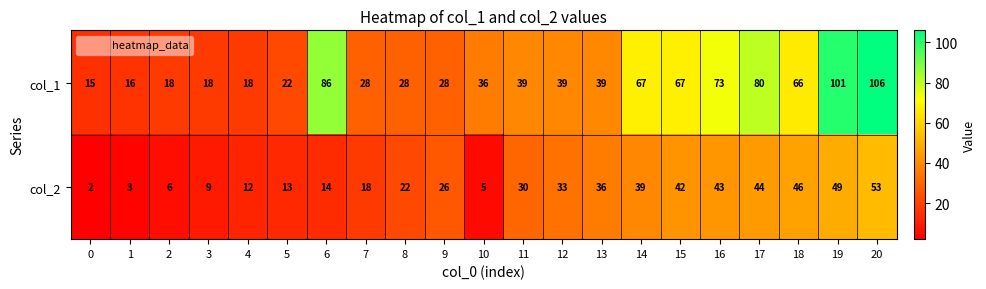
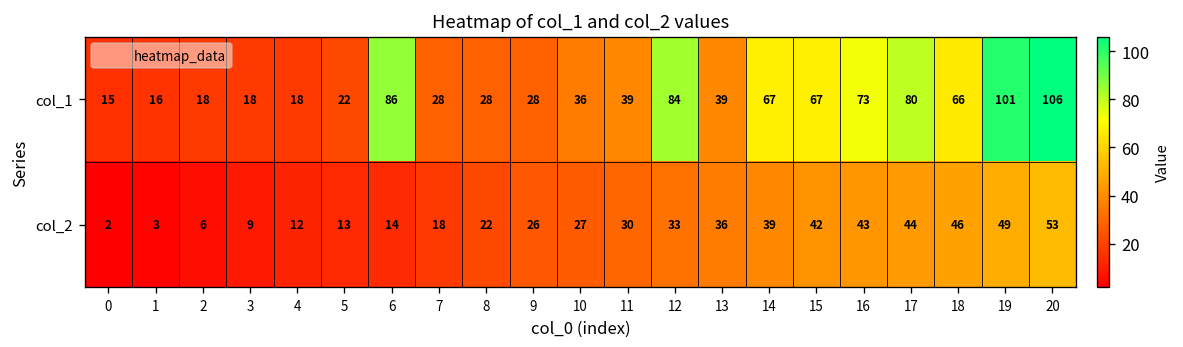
  {
    "col_1": {
      "0": 15,
      "1": 16,
      "2": 18,
      "3": 18,
      "4": 18,
      "5": 22,
      "6": 86,
      "7": 28,
      "8": 28,
      "9": 28,
      "10": 36,
      "11": 39,
-     "12": 39,
+     "12": 84,
      "13": 39,
      "14": 67,
      "15": 67,
      "16": 73,
      "17": 80,
      "18": 66,
      "19": 101,
      "20": 106
    },
    "col_2": {
      "0": 2,
      "1": 3,
      "2": 6,
      "3": 9,
      "4": 12,
      "5": 13,
      "6": 14,
      "7": 18,
      "8": 22,
      "9": 26,
-     "10": 5,
+     "10": 27,
      "11": 30,
      "12": 33,
      "13": 36,
      "14": 39,
      "15": 42,
      "16": 43,
      "17": 44,
      "18": 46,
      "19": 49,
      "20": 53
    }
  }
